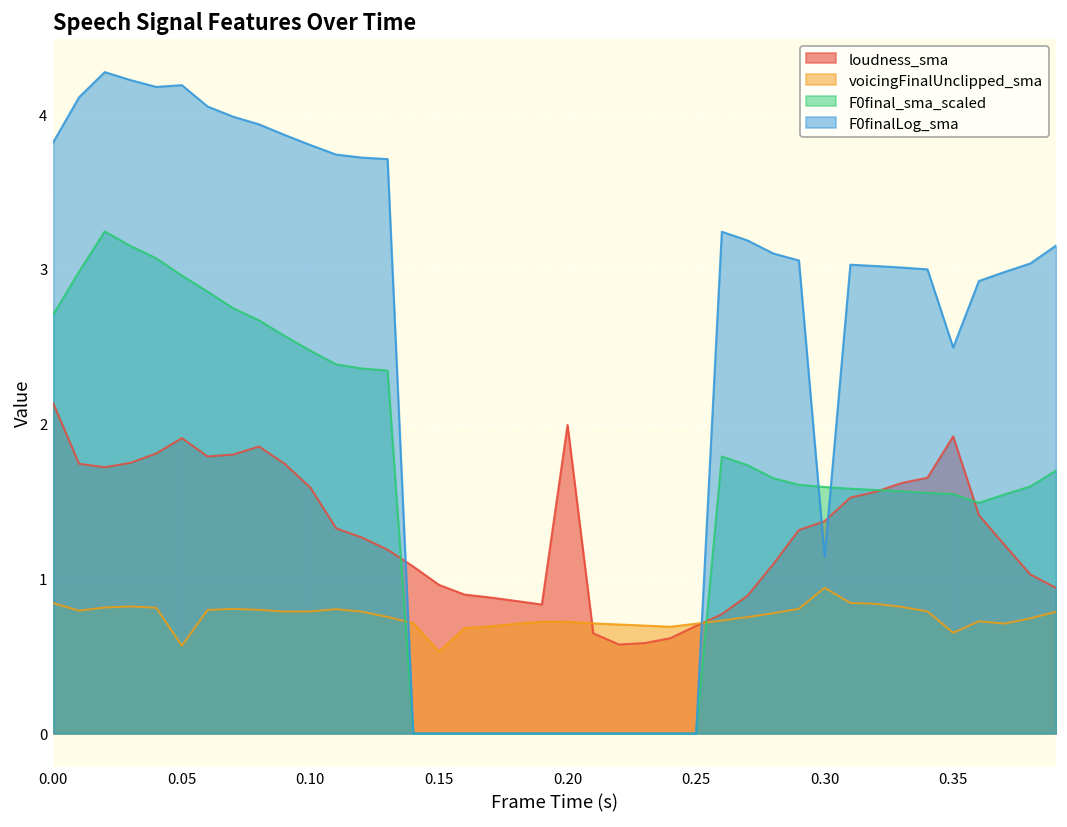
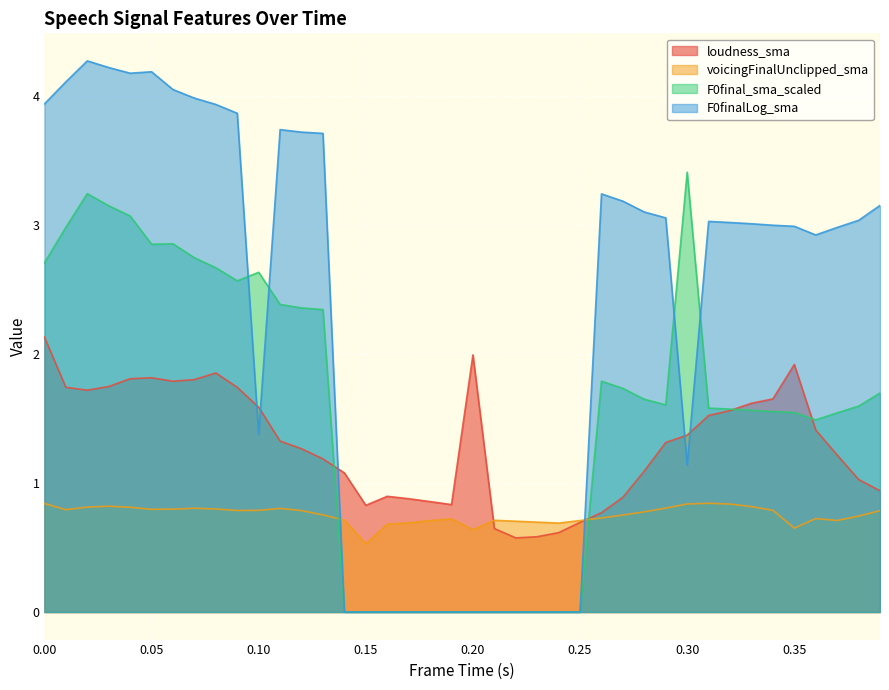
  {
    "loudness_sma": {
      "0.00": 2.13,
-     "0.05": 1.91,
+     "0.05": 1.82,
      "0.10": 1.59,
-     "0.15": 0.96,
+     "0.15": 0.83,
      "0.20": 1.99,
      "0.30": 1.37,
      "0.35": 1.92
    },
    "voicingFinalUnclipped_sma": {
      "0.00": 0.84,
-     "0.05": 0.57,
+     "0.05": 0.80,
      "0.10": 0.79,
      "0.15": 0.53,
-     "0.20": 0.72,
-     "0.30": 0.94,
+     "0.20": 0.64,
+     "0.30": 0.84,
      "0.35": 0.65
    },
    "F0final_sma_scaled": {
      "0.00": 2.71,
-     "0.05": 2.96,
-     "0.10": 2.47,
-     "0.30": 1.59,
+     "0.05": 2.85,
+     "0.10": 2.63,
+     "0.30": 3.41,
      "0.35": 1.55
    },
    "F0finalLog_sma": {
-     "0.00": 3.82,
+     "0.00": 3.94,
      "0.05": 4.19,
-     "0.10": 3.80,
+     "0.10": 1.38,
      "0.30": 1.14,
-     "0.35": 2.49
+     "0.35": 2.99
    }
  }
